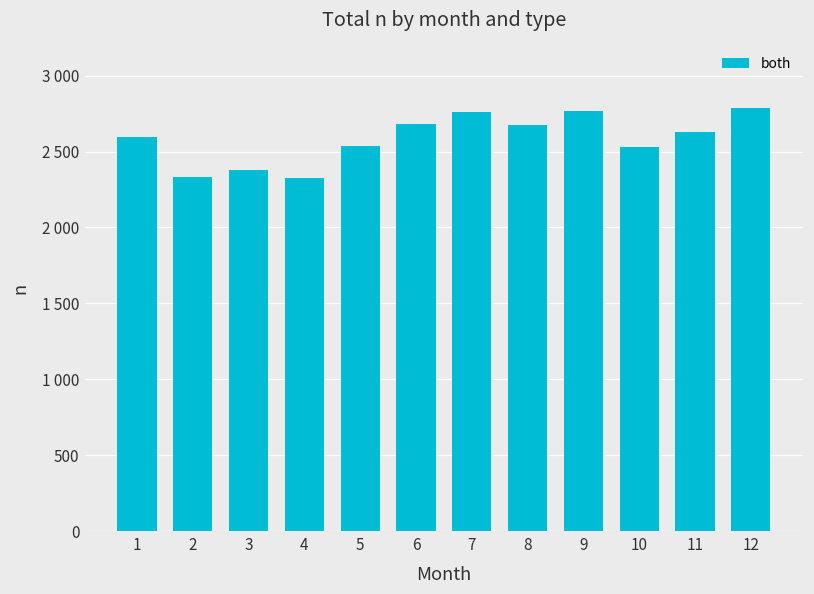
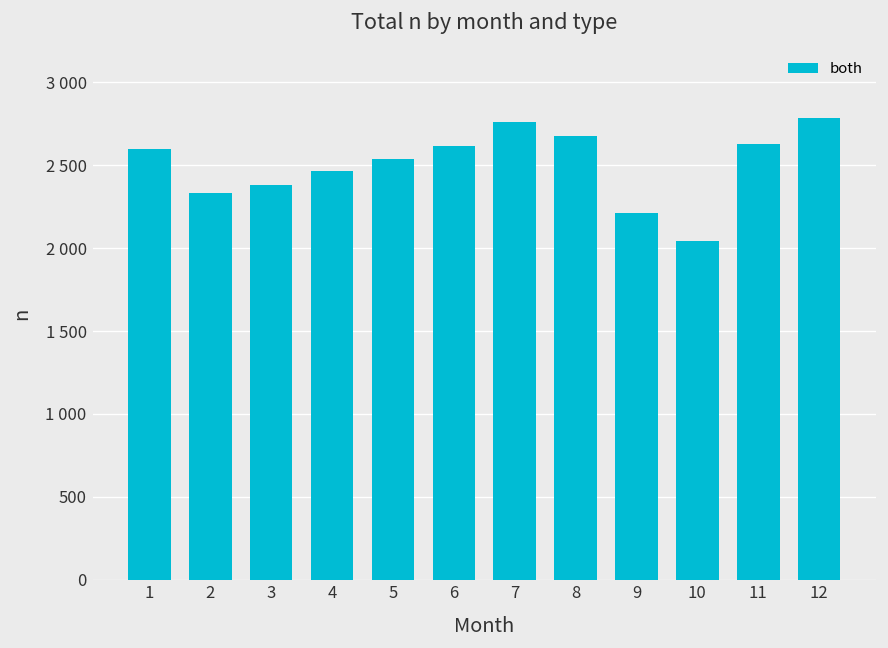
  {
    "1": 2600,
    "2": 2330,
    "3": 2380,
-   "4": 2330,
+   "4": 2470,
    "5": 2540,
-   "6": 2680,
+   "6": 2610,
    "7": 2760,
    "8": 2670,
-   "9": 2770,
-   "10": 2530,
+   "9": 2210,
+   "10": 2040,
    "11": 2630,
    "12": 2790
  }
